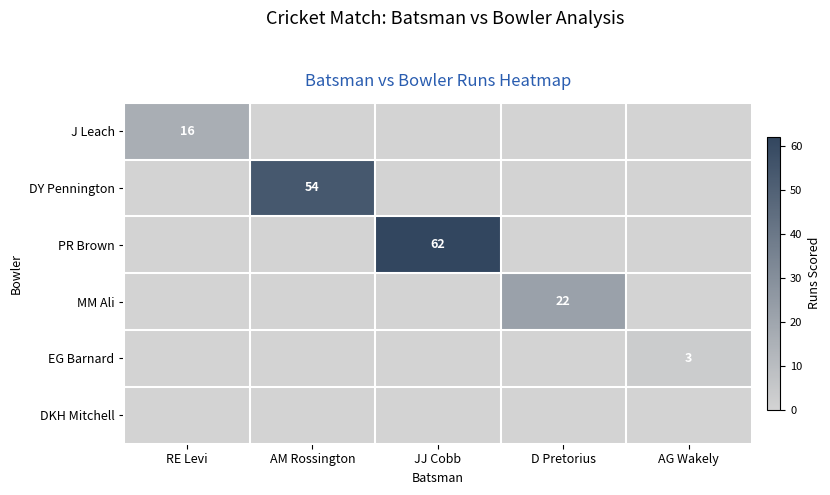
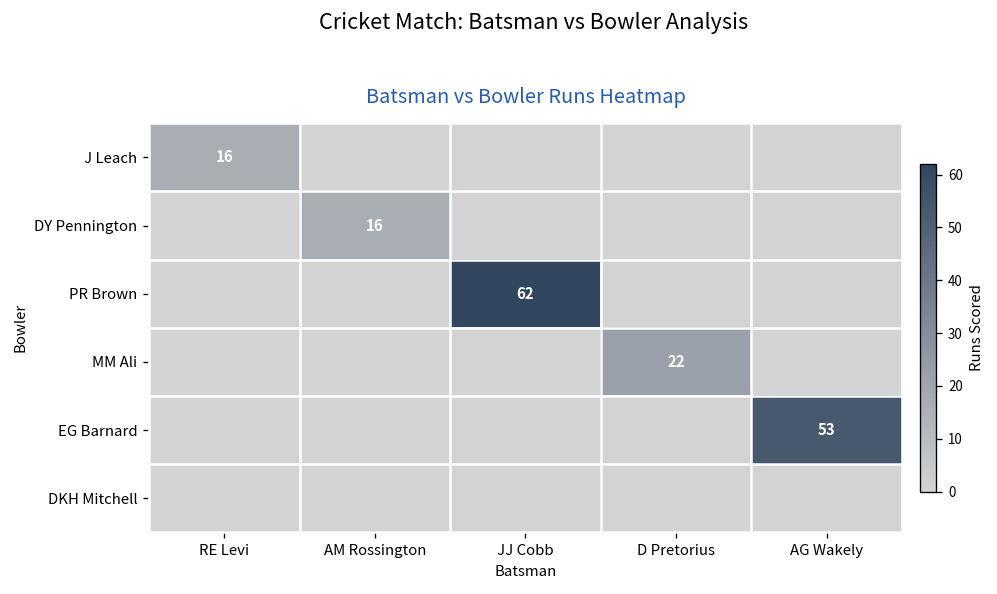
  {
    "J Leach": {
      "RE Levi": 16
    },
    "DY Pennington": {
-     "AM Rossington": 54
+     "AM Rossington": 16
    },
    "PR Brown": {
      "JJ Cobb": 62
    },
    "MM Ali": {
      "D Pretorius": 22
    },
    "EG Barnard": {
-     "AG Wakely": 3
+     "AG Wakely": 53
    }
  }
